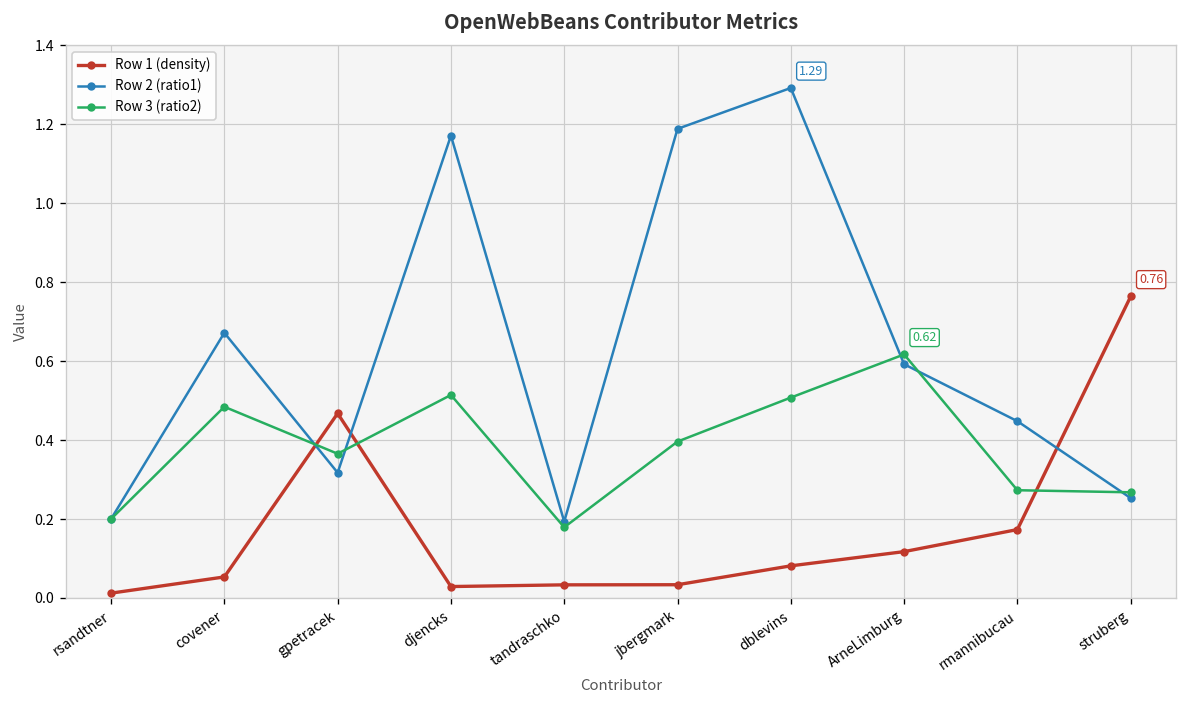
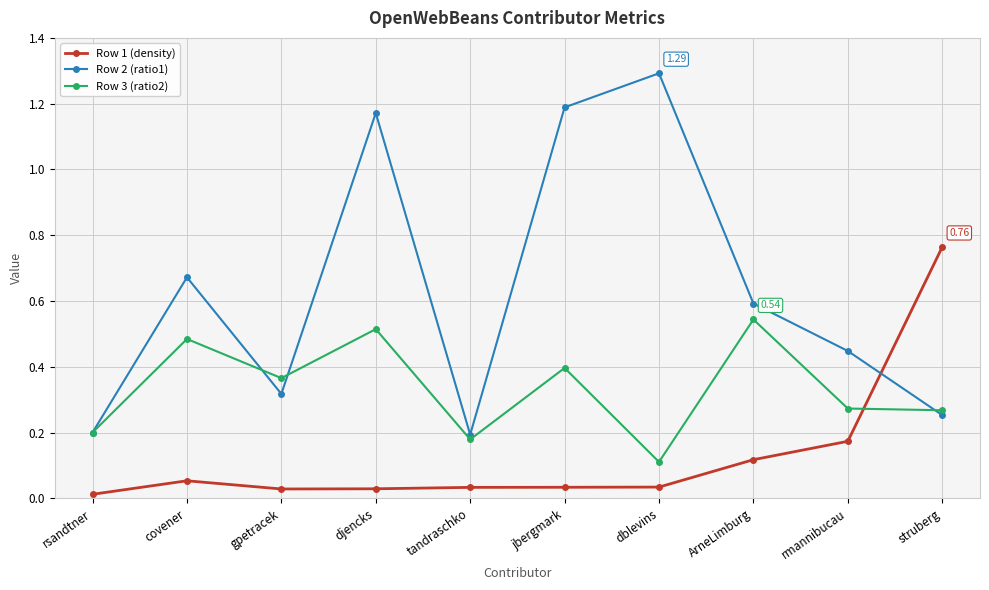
  {
    "Row 1 (density)": {
      "rsandtner": 0.01,
      "covener": 0.05,
-     "gpetracek": 0.47,
+     "gpetracek": 0.03,
      "djencks": 0.03,
      "tandraschko": 0.03,
      "jbergmark": 0.03,
-     "dblevins": 0.08,
+     "dblevins": 0.03,
      "ArneLimburg": 0.12,
      "rmannibucau": 0.17
    },
    "Row 2 (ratio1)": {
      "covener": 0.67,
      "gpetracek": 0.32,
      "djencks": 1.17,
      "tandraschko": 0.19,
      "jbergmark": 1.19,
      "rmannibucau": 0.45,
      "struberg": 0.25
    },
    "Row 3 (ratio2)": {
-     "dblevins": 0.51,
-     "ArneLimburg": 0.62
+     "dblevins": 0.11,
+     "ArneLimburg": 0.54
    }
  }
